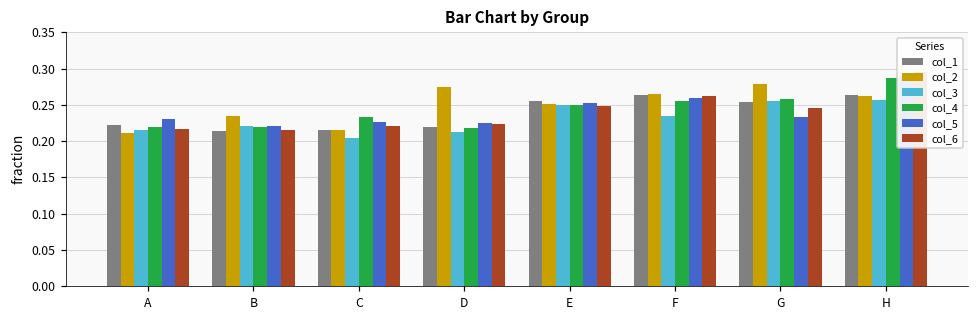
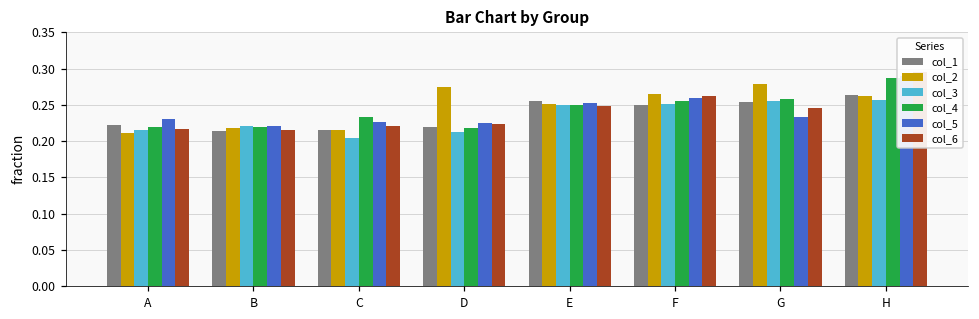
  {
    "col_1": {
      "A": 0.22,
      "B": 0.21,
      "C": 0.22,
      "D": 0.22,
      "E": 0.26,
-     "F": 0.26,
+     "F": 0.25,
      "G": 0.25,
      "H": 0.26
    },
    "col_2": {
      "A": 0.21,
-     "B": 0.23,
+     "B": 0.22,
      "C": 0.22,
      "D": 0.28,
      "E": 0.25,
      "F": 0.26,
      "G": 0.28,
      "H": 0.26
    },
    "col_3": {
      "A": 0.22,
      "B": 0.22,
      "C": 0.20,
      "D": 0.21,
      "E": 0.25,
-     "F": 0.24,
+     "F": 0.25,
      "G": 0.26,
      "H": 0.26
    },
    "col_4": {
      "A": 0.22,
      "B": 0.22,
      "C": 0.23,
      "D": 0.22,
      "E": 0.25,
      "F": 0.26,
      "G": 0.26,
      "H": 0.29
    },
    "col_5": {
      "A": 0.23,
      "B": 0.22,
      "C": 0.23,
      "D": 0.23,
      "E": 0.25,
      "F": 0.26,
      "G": 0.23
    },
    "col_6": {
      "A": 0.22,
      "B": 0.22,
      "C": 0.22,
      "D": 0.22,
      "E": 0.25,
      "F": 0.26,
      "G": 0.25
    }
  }
